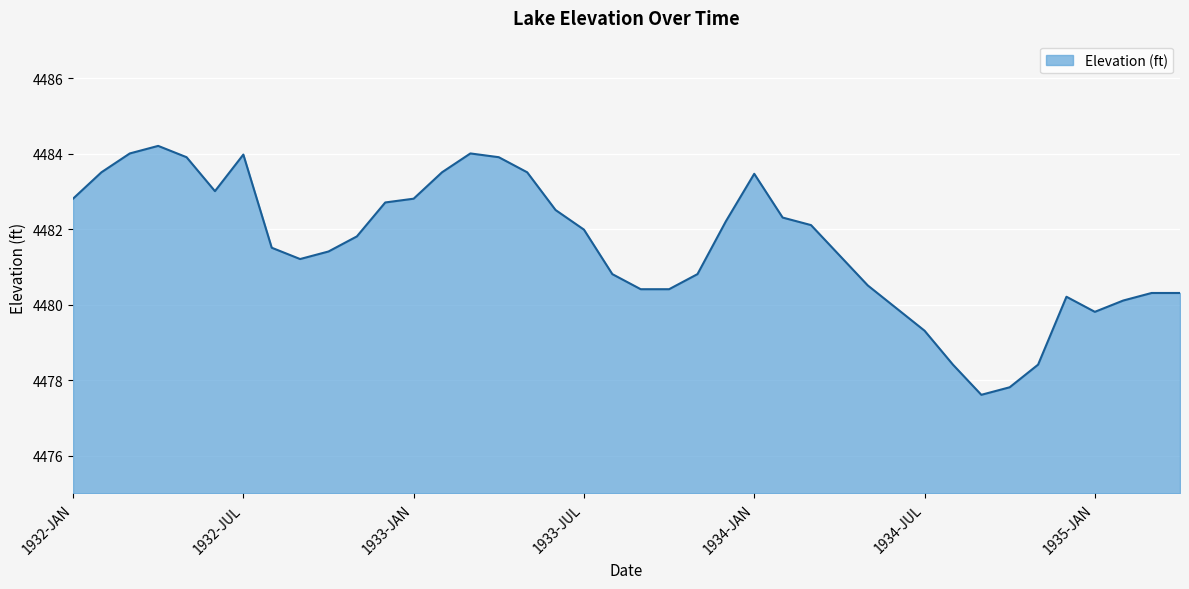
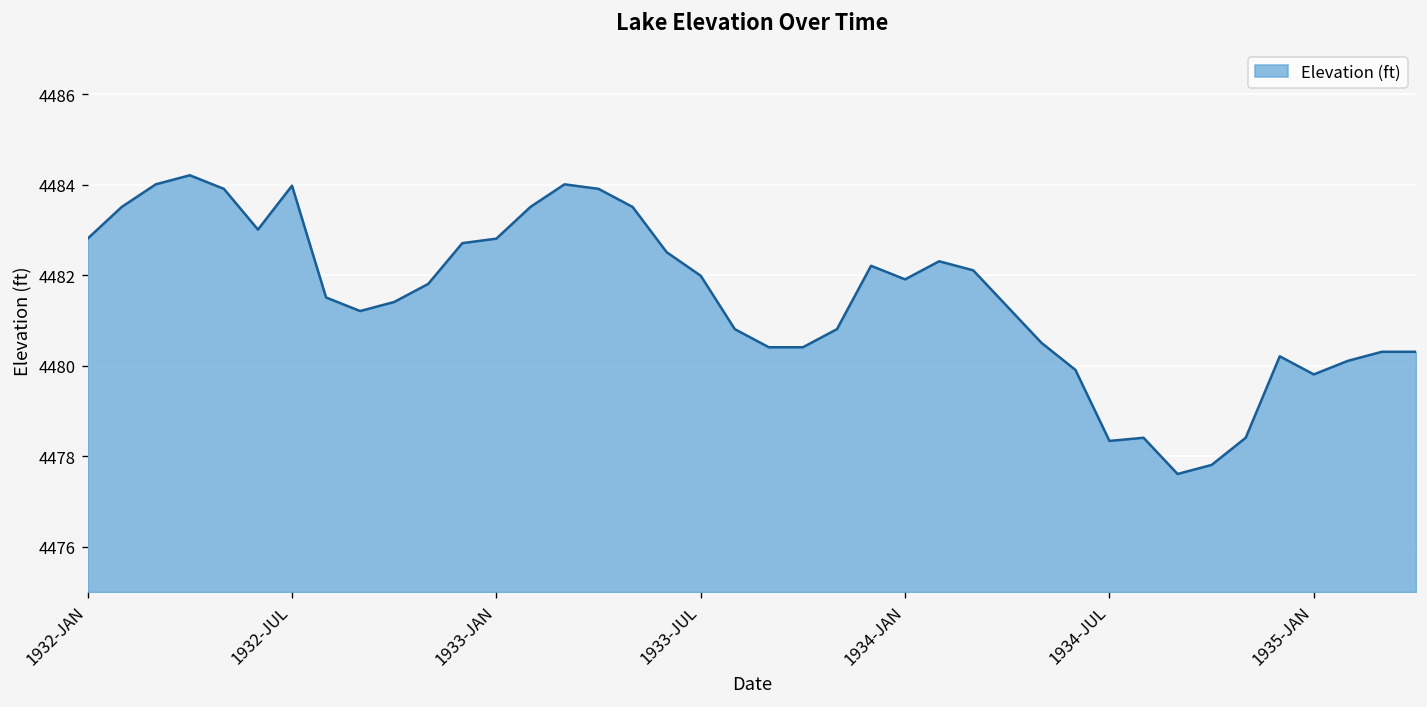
  {
    "1932-JAN": 4482.8,
    "1932-JUL": 4484.0,
    "1933-JAN": 4482.8,
    "1933-JUL": 4482.0,
-   "1934-JAN": 4483.5,
-   "1934-JUL": 4479.3,
+   "1934-JAN": 4481.9,
+   "1934-JUL": 4478.3,
    "1935-JAN": 4479.8
  }
